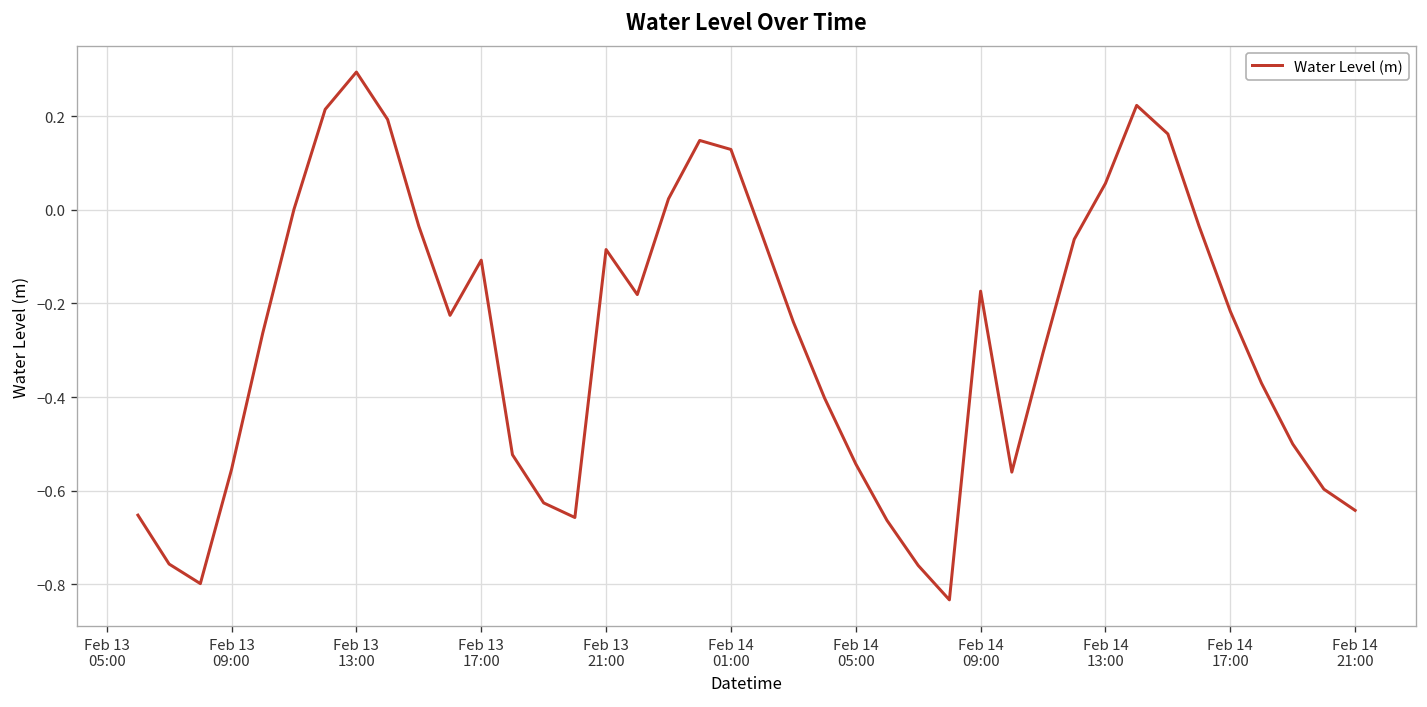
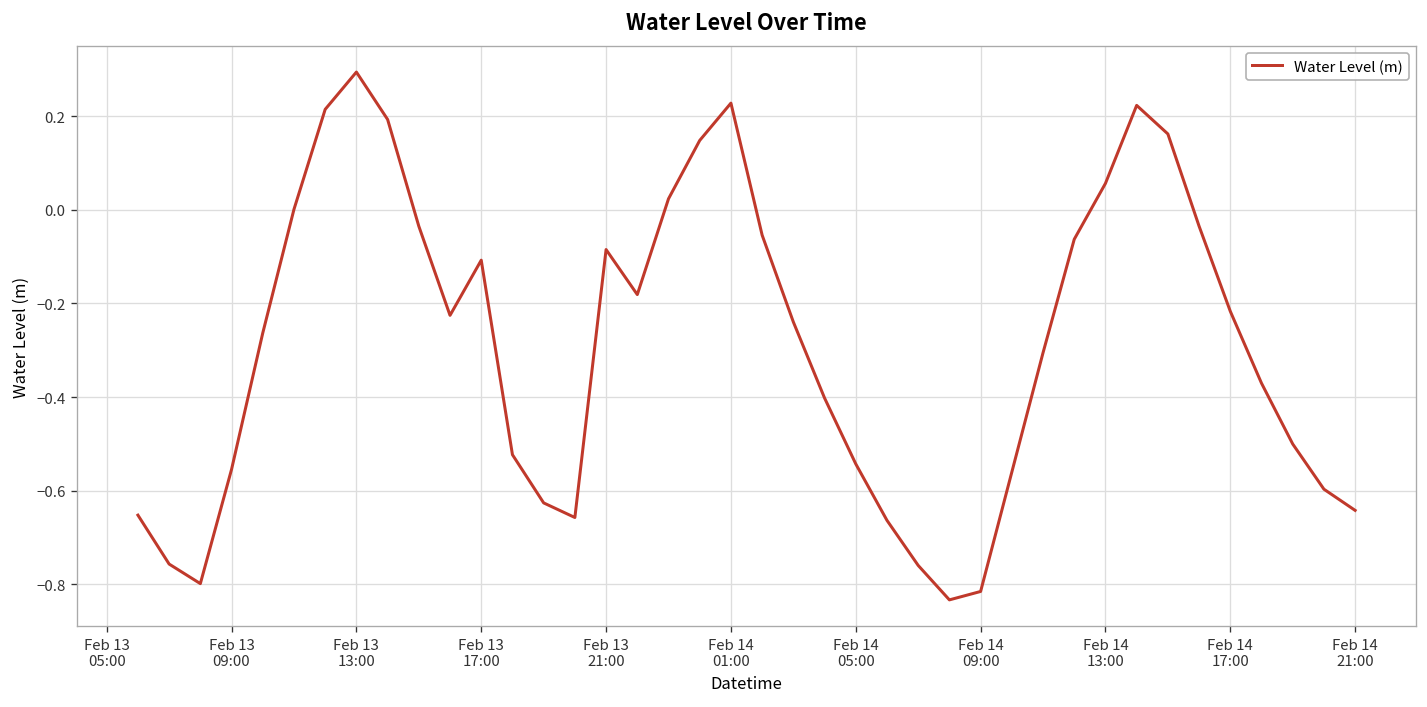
  {
    "Feb 13 09:00": -0.55,
    "Feb 13 13:00": 0.29,
    "Feb 13 17:00": -0.11,
    "Feb 13 21:00": -0.08,
-   "Feb 14 01:00": 0.13,
+   "Feb 14 01:00": 0.23,
    "Feb 14 05:00": -0.54,
-   "Feb 14 09:00": -0.17,
+   "Feb 14 09:00": -0.82,
    "Feb 14 13:00": 0.06,
    "Feb 14 17:00": -0.22,
    "Feb 14 21:00": -0.64
  }
